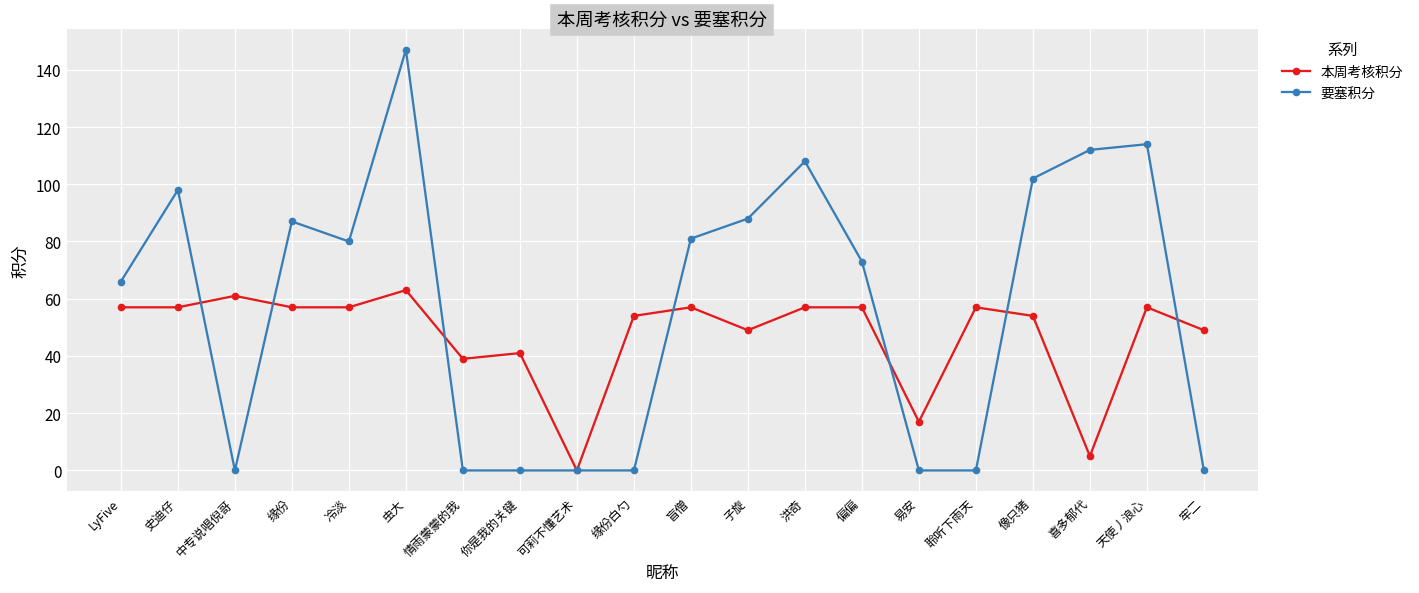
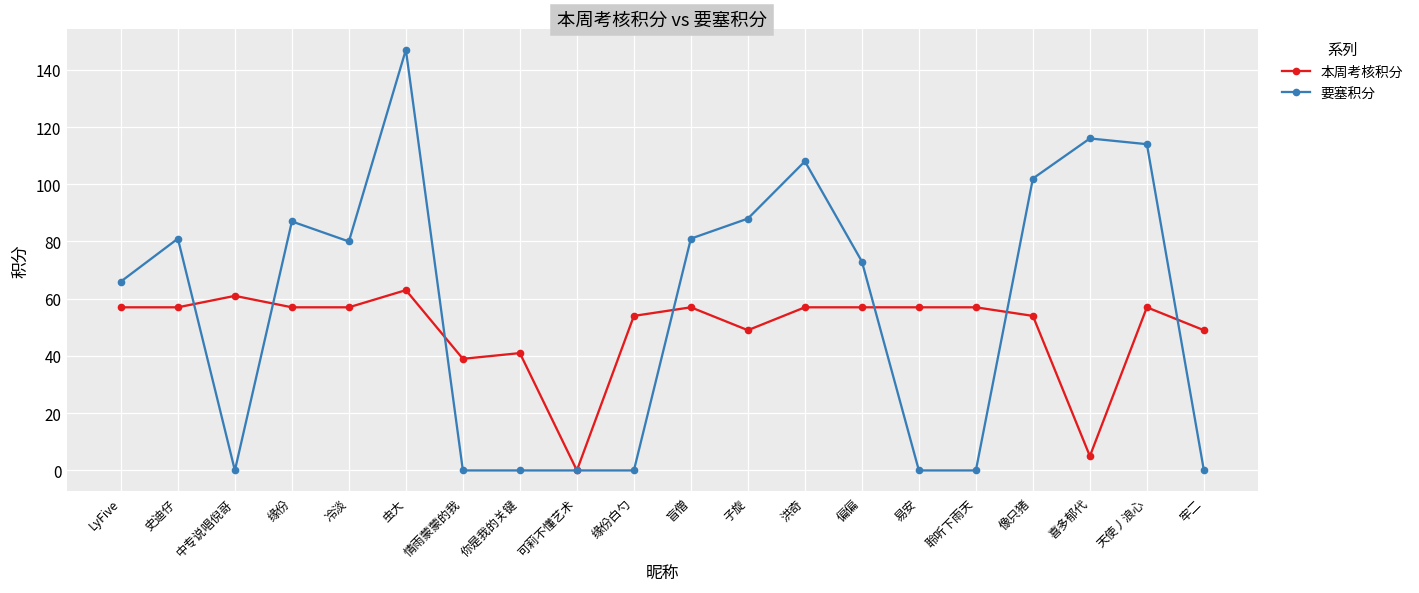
  {
    "本周考核积分": {
      "LyFive": 57,
      "史迪仔": 57,
      "中专说唱倪哥": 61,
      "缘份": 57,
      "冷淡": 57,
      "虫大": 63,
      "情雨蒙蒙的我": 39,
      "你是我的关键": 41,
      "缘份白勺": 54,
      "盲僧": 57,
      "子旋": 49,
      "洪奇": 57,
      "偏偏": 57,
-     "易安": 17,
+     "易安": 57,
      "聆听下雨天": 57,
      "像只猪": 54,
      "喜多郁代": 5,
      "天使丿浪心": 57,
      "牢二": 49
    },
    "要塞积分": {
      "LyFive": 66,
-     "史迪仔": 98,
+     "史迪仔": 81,
      "中专说唱倪哥": 0,
      "缘份": 87,
      "冷淡": 80,
      "虫大": 147,
      "情雨蒙蒙的我": 0,
      "你是我的关键": 0,
      "缘份白勺": 0,
      "盲僧": 81,
      "子旋": 88,
      "洪奇": 108,
      "偏偏": 73,
      "易安": 0,
      "聆听下雨天": 0,
      "像只猪": 102,
-     "喜多郁代": 112,
+     "喜多郁代": 116,
      "天使丿浪心": 114,
      "牢二": 0
    }
  }
